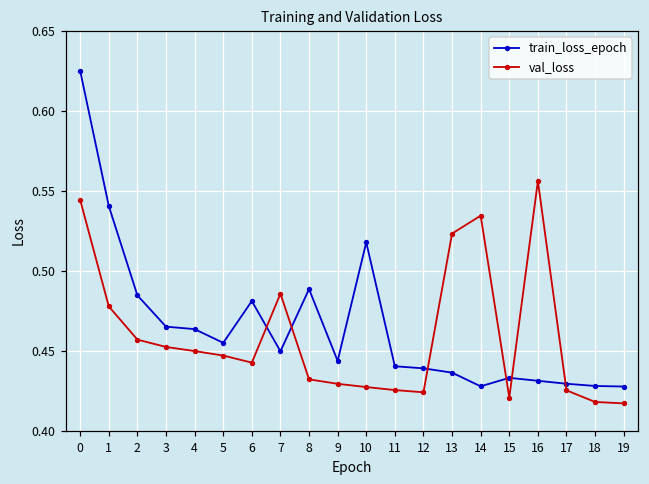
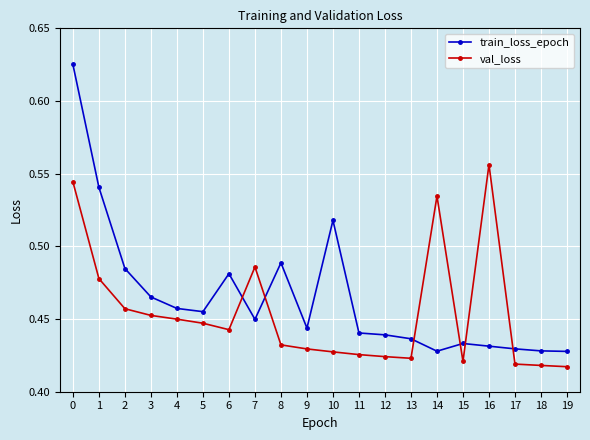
  {
    "train_loss_epoch": {
      "0": 0.625,
      "1": 0.541,
      "2": 0.485,
      "3": 0.465,
-     "4": 0.464,
+     "4": 0.457,
      "5": 0.455,
      "6": 0.481,
      "7": 0.450,
      "8": 0.489,
      "9": 0.444,
      "10": 0.518,
      "11": 0.440,
      "12": 0.439,
      "13": 0.436,
      "14": 0.428,
      "15": 0.433,
      "16": 0.431,
      "17": 0.429,
      "18": 0.428,
      "19": 0.428
    },
    "val_loss": {
      "0": 0.544,
      "1": 0.478,
      "2": 0.457,
      "3": 0.453,
      "4": 0.450,
      "5": 0.447,
      "6": 0.443,
      "7": 0.486,
      "8": 0.432,
      "9": 0.429,
      "10": 0.427,
      "11": 0.426,
      "12": 0.424,
-     "13": 0.523,
+     "13": 0.423,
      "14": 0.535,
      "15": 0.421,
      "16": 0.556,
-     "17": 0.425,
+     "17": 0.419,
      "18": 0.418,
      "19": 0.417
    }
  }
